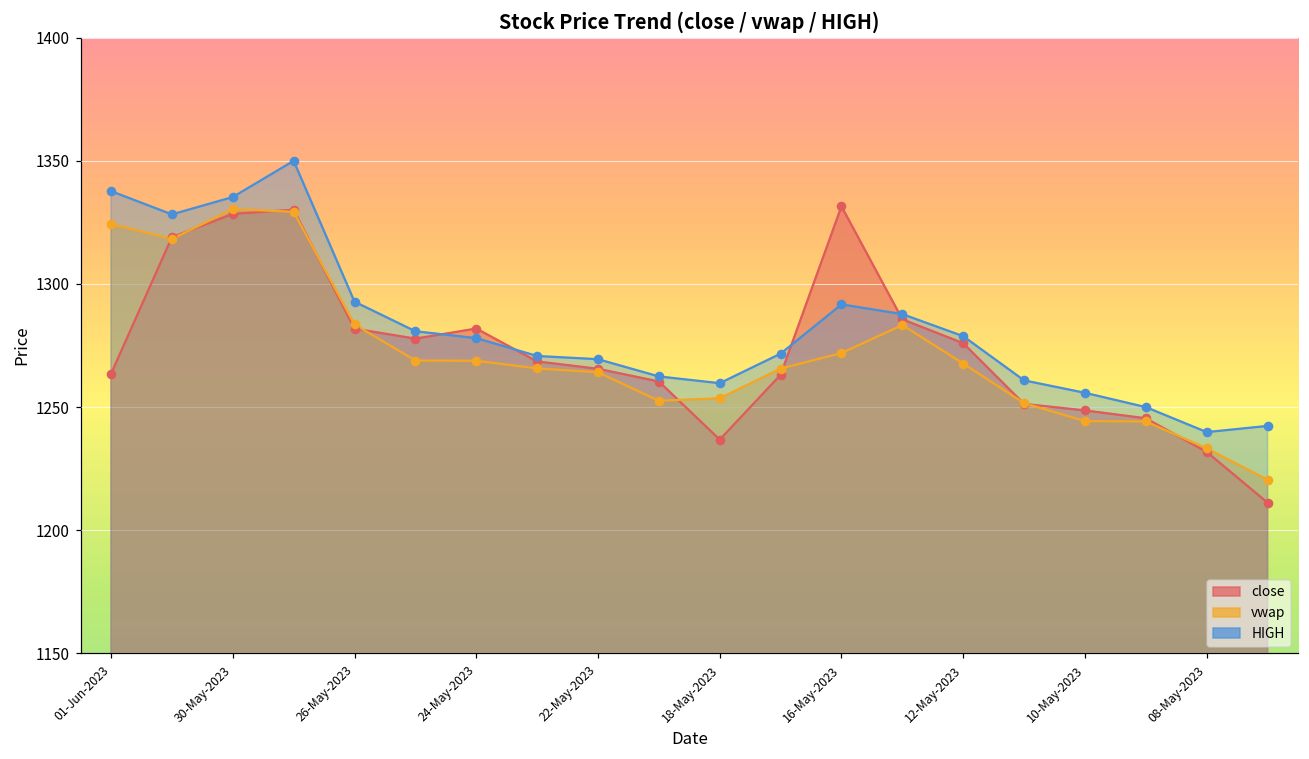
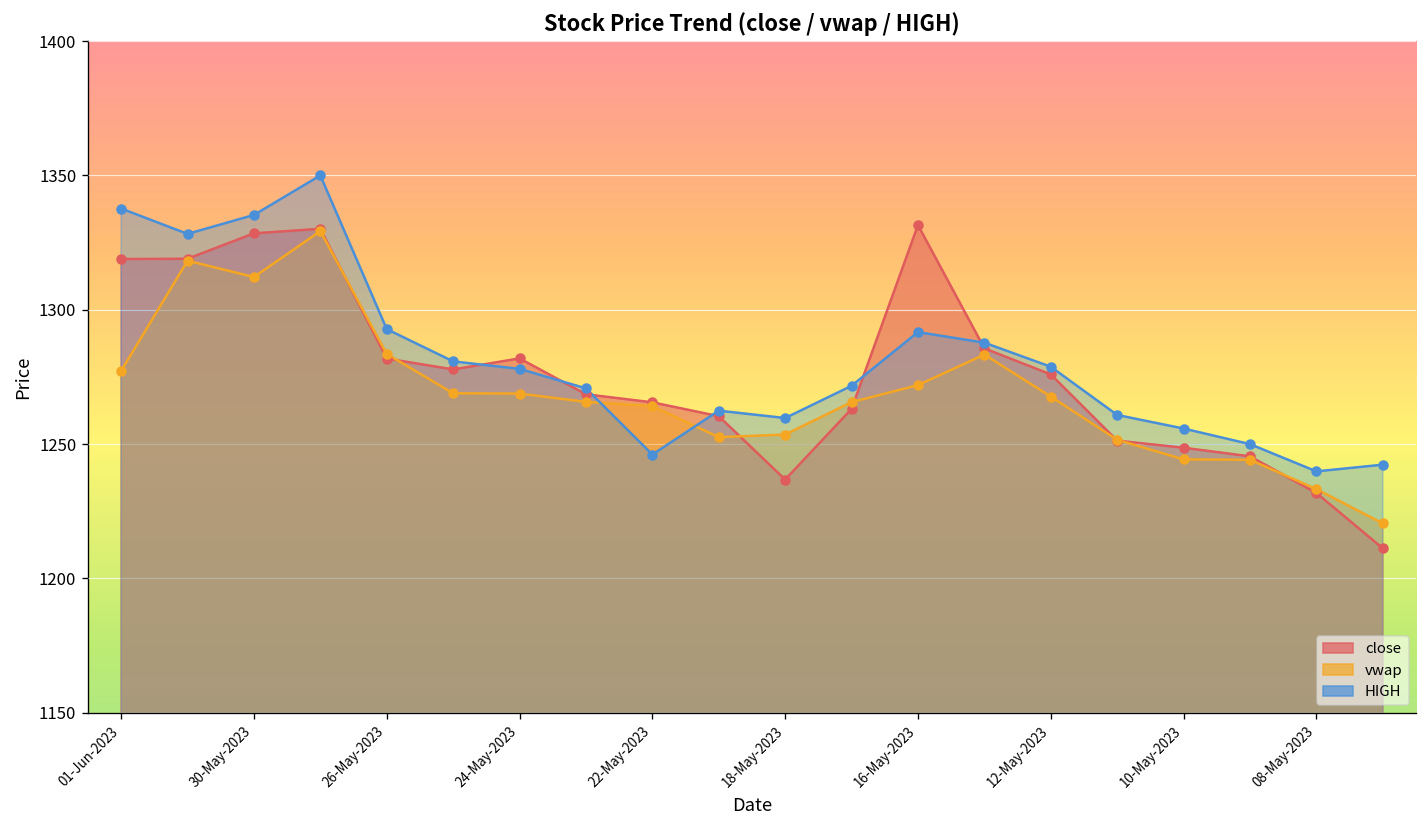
  {
    "close": {
-     "01-Jun-2023": 1264,
+     "01-Jun-2023": 1319,
      "30-May-2023": 1328,
      "26-May-2023": 1282,
      "24-May-2023": 1282,
      "22-May-2023": 1266,
      "18-May-2023": 1237,
      "16-May-2023": 1332,
      "12-May-2023": 1276,
      "10-May-2023": 1249,
      "08-May-2023": 1232
    },
    "vwap": {
-     "01-Jun-2023": 1324,
-     "30-May-2023": 1330,
+     "01-Jun-2023": 1277,
+     "30-May-2023": 1312,
      "26-May-2023": 1284,
      "24-May-2023": 1269,
      "22-May-2023": 1264,
      "18-May-2023": 1254,
      "16-May-2023": 1272,
      "12-May-2023": 1268,
      "10-May-2023": 1244,
      "08-May-2023": 1233
    },
    "HIGH": {
      "01-Jun-2023": 1338,
      "30-May-2023": 1335,
      "26-May-2023": 1293,
      "24-May-2023": 1278,
-     "22-May-2023": 1269,
+     "22-May-2023": 1246,
      "18-May-2023": 1260,
      "16-May-2023": 1292,
      "12-May-2023": 1279,
      "10-May-2023": 1256,
      "08-May-2023": 1240
    }
  }
